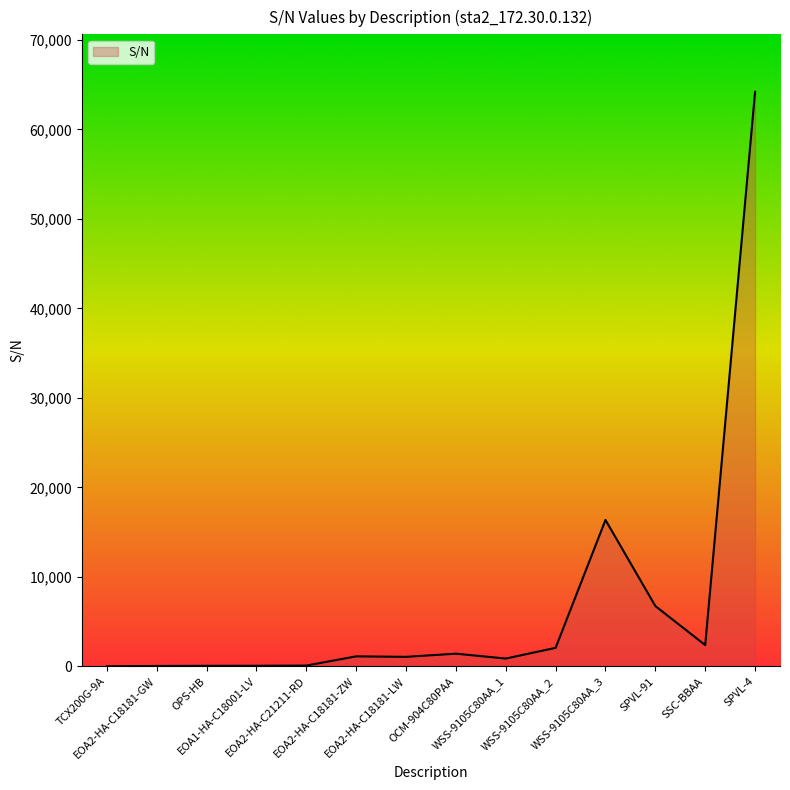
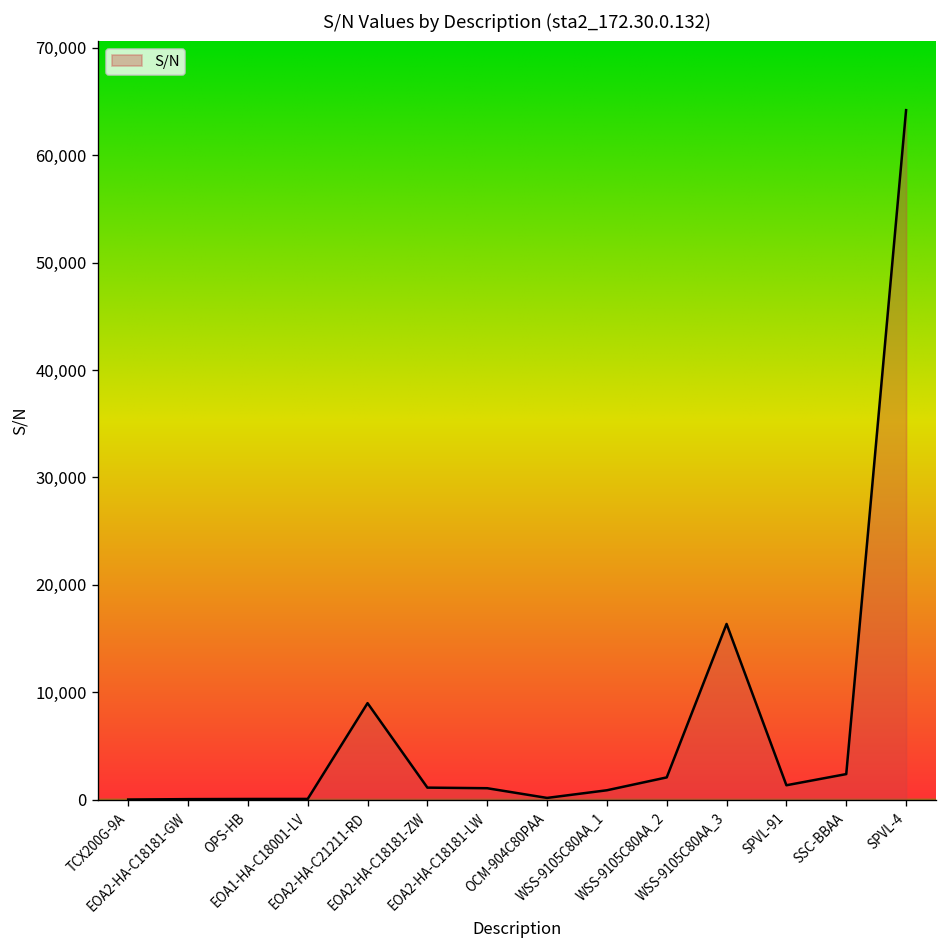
  {
    "TCX200G-9A": "0",
    "EOA2-HA-C18181-GW": "0",
    "OPS-HB": "0",
    "EOA1-HA-C18001-LV": "0",
-   "EOA2-HA-C21211-RD": "0",
+   "EOA2-HA-C21211-RD": "9,000",
    "EOA2-HA-C18181-ZW": "1,000",
    "EOA2-HA-C18181-LW": "1,000",
-   "OCM-904C80PAA": "1,000",
+   "OCM-904C80PAA": "0",
    "WSS-9105C80AA_1": "1,000",
    "WSS-9105C80AA_2": "2,000",
    "WSS-9105C80AA_3": "16,000",
-   "SPVL-91": "7,000",
+   "SPVL-91": "1,000",
    "SSC-BBAA": "2,000",
    "SPVL-4": "64,000"
  }
